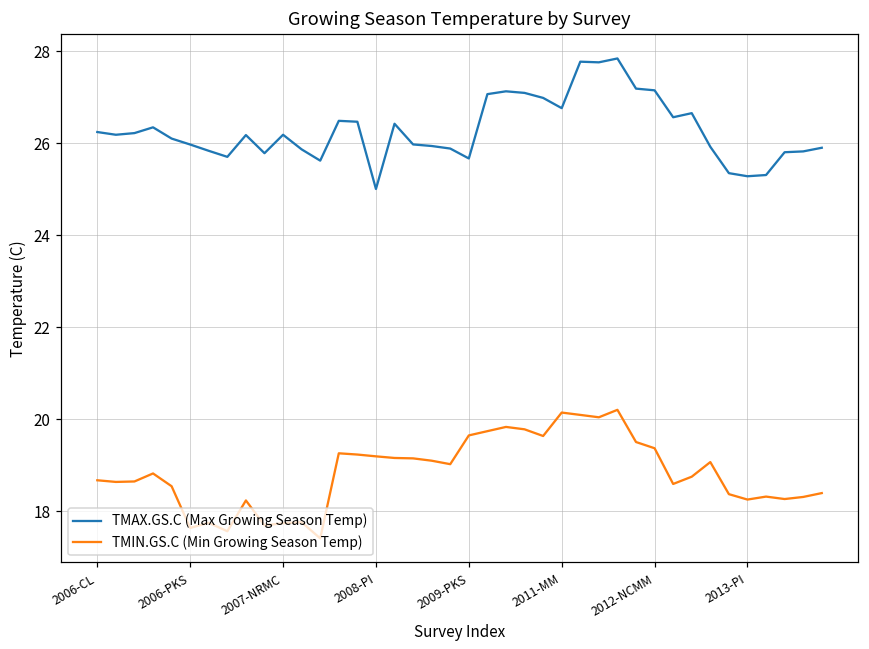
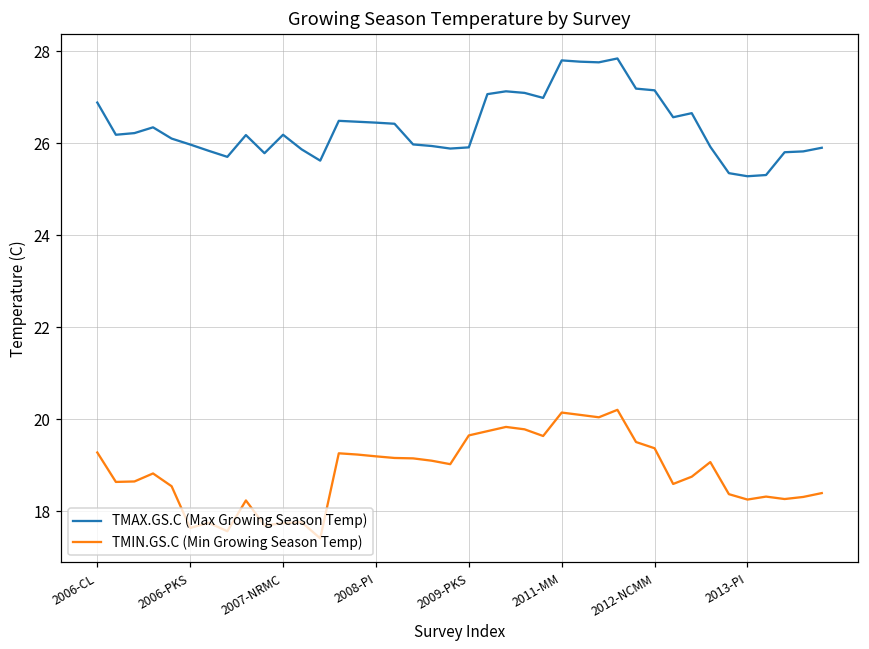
  {
    "TMAX.GS.C (Max Growing Season Temp)": {
-     "2006-CL": 26.2,
+     "2006-CL": 26.9,
      "2006-PKS": 26.0,
      "2007-NRMC": 26.2,
-     "2008-PI": 25.0,
-     "2009-PKS": 25.7,
-     "2011-MM": 26.8,
+     "2008-PI": 26.4,
+     "2009-PKS": 25.9,
+     "2011-MM": 27.8,
      "2012-NCMM": 27.2,
      "2013-PI": 25.3
    },
    "TMIN.GS.C (Min Growing Season Temp)": {
-     "2006-CL": 18.7,
+     "2006-CL": 19.3,
      "2008-PI": 19.2,
      "2009-PKS": 19.6,
      "2011-MM": 20.1,
      "2012-NCMM": 19.4,
      "2013-PI": 18.3
    }
  }
